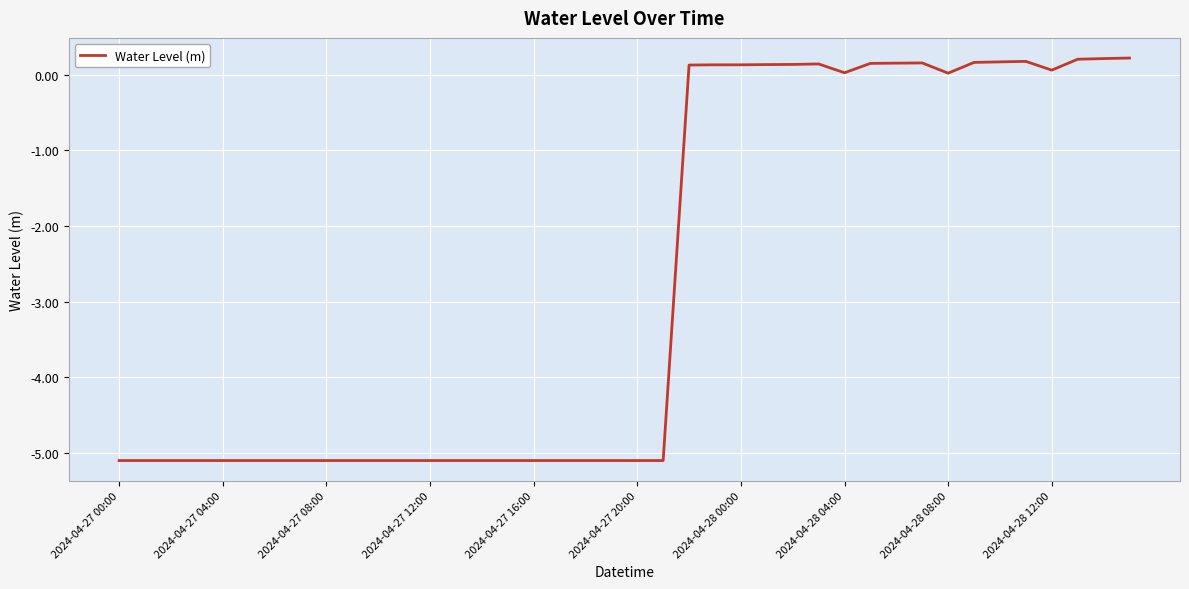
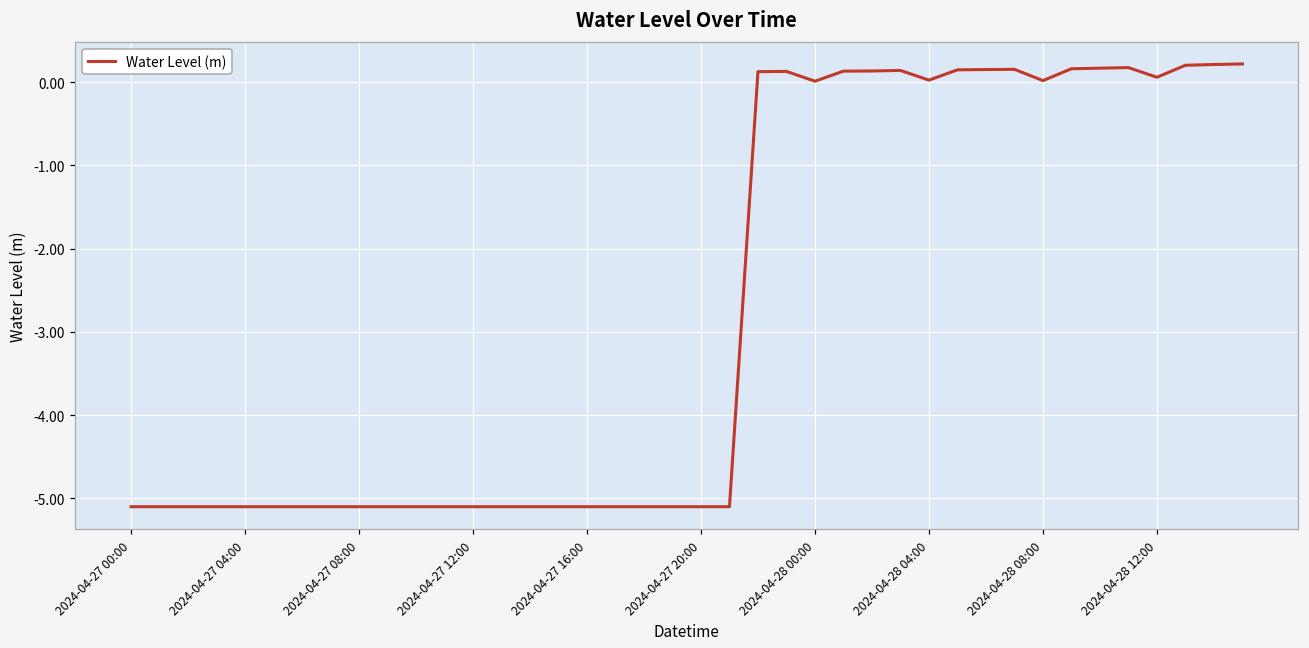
  {
    "2024-04-27 00:00": -5.1,
    "2024-04-27 04:00": -5.1,
    "2024-04-27 08:00": -5.1,
    "2024-04-27 12:00": -5.1,
    "2024-04-27 16:00": -5.1,
    "2024-04-27 20:00": -5.1,
-   "2024-04-28 00:00": 0.1,
+   "2024-04-28 00:00": 0.0,
    "2024-04-28 04:00": 0.0,
    "2024-04-28 08:00": 0.0,
    "2024-04-28 12:00": 0.1
  }
